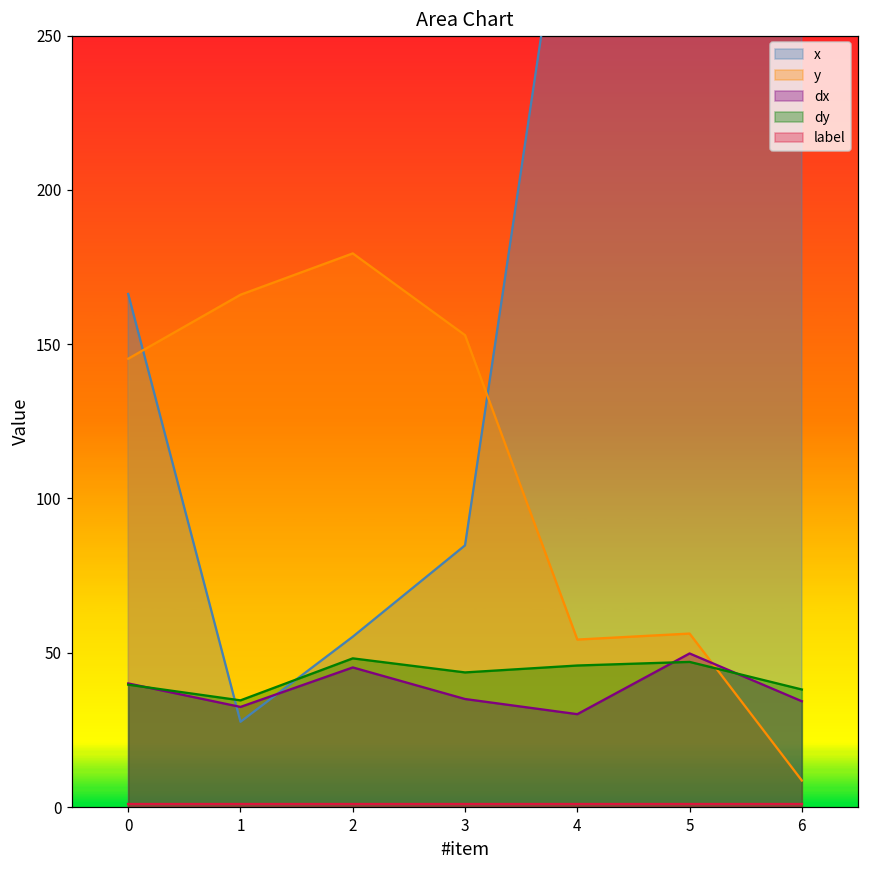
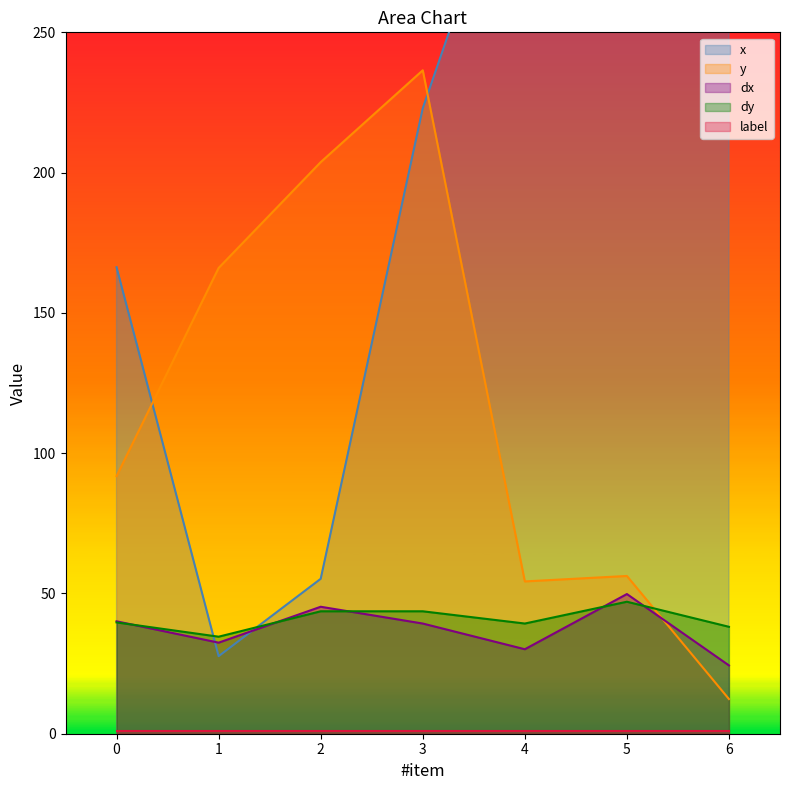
  {
    "x": {
      "0": 166,
      "1": 28,
      "2": 55,
-     "3": 85
+     "3": 223
    },
    "y": {
-     "0": 145,
+     "0": 92,
      "1": 166,
-     "2": 179,
-     "3": 153,
+     "2": 204,
+     "3": 236,
      "4": 54,
      "5": 56,
-     "6": 9
+     "6": 12
    },
    "dx": {
      "1": 32,
      "2": 45,
-     "3": 35,
+     "3": 39,
      "4": 30,
      "5": 50,
-     "6": 34
+     "6": 24
    },
    "dy": {
      "1": 35,
-     "2": 48,
+     "2": 44,
      "3": 44,
-     "4": 46,
+     "4": 39,
      "5": 47,
      "6": 38
    },
    "label": {
      "0": 1,
      "1": 1,
      "2": 1,
      "3": 1,
      "4": 1,
      "5": 1,
      "6": 1
    }
  }
